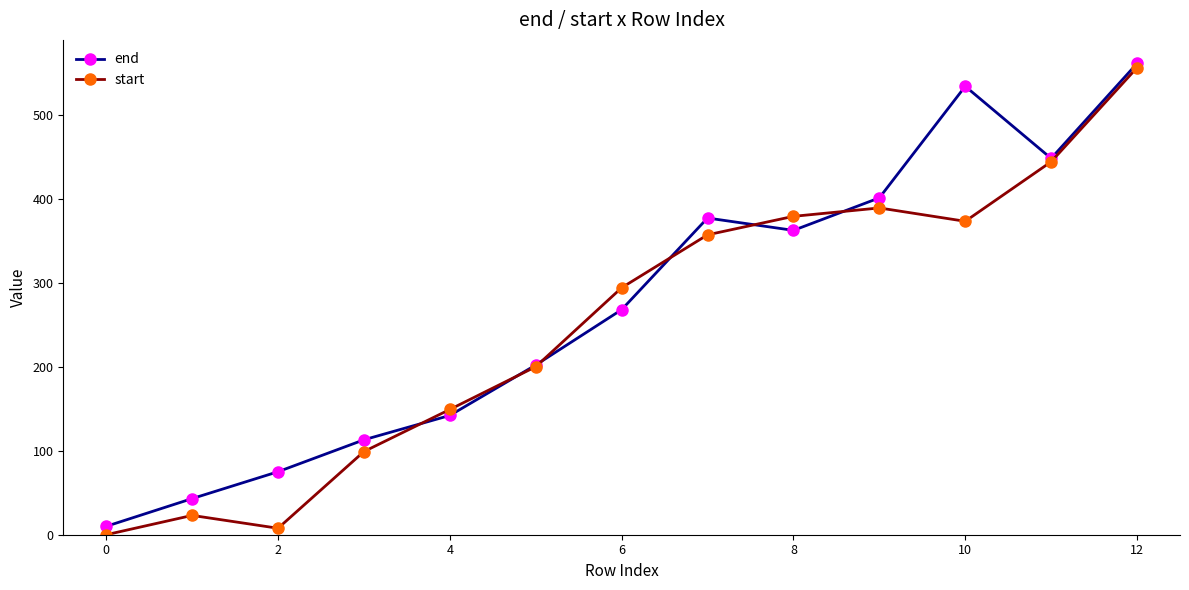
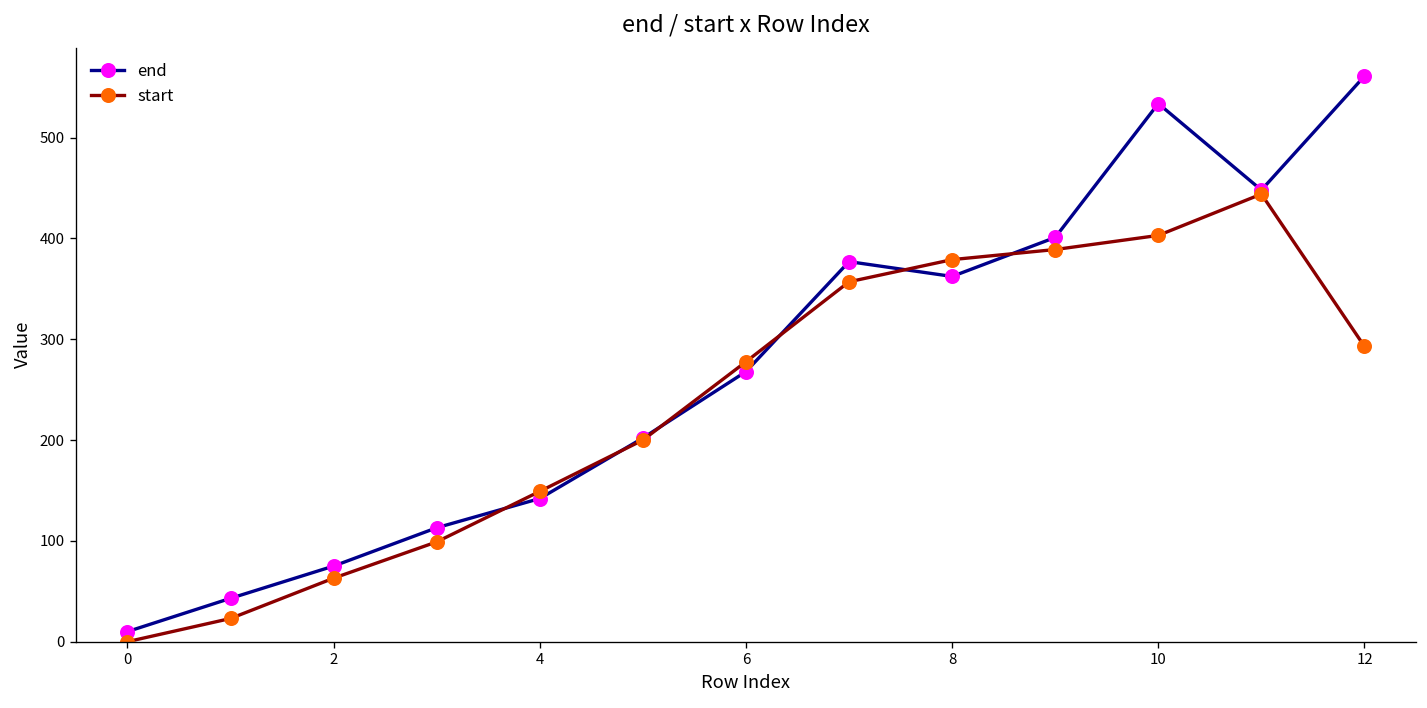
  {
    "end": {
      "0": 10,
      "2": 80,
      "4": 140,
      "6": 270,
      "8": 360,
      "10": 530,
      "12": 560
    },
    "start": {
      "0": 0,
-     "2": 10,
+     "2": 60,
      "4": 150,
-     "6": 290,
+     "6": 280,
      "8": 380,
-     "10": 370,
-     "12": 560
+     "10": 400,
+     "12": 290
    }
  }
